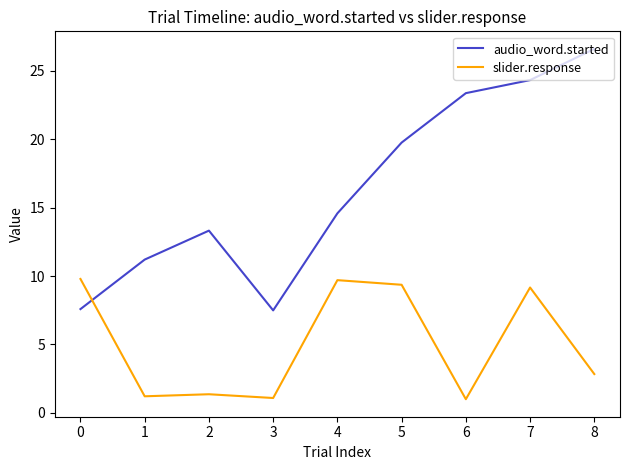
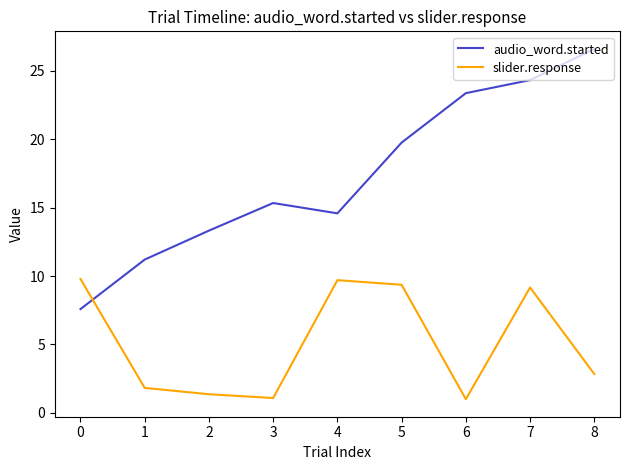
  {
    "audio_word.started": {
      "0": 7.6,
      "1": 11.2,
      "2": 13.3,
-     "3": 7.5,
+     "3": 15.3,
      "4": 14.6,
      "5": 19.8,
      "6": 23.4,
      "7": 24.3
    },
    "slider.response": {
      "0": 9.8,
-     "1": 1.2,
+     "1": 1.8,
      "2": 1.4,
      "3": 1.1,
      "4": 9.7,
      "5": 9.4,
      "6": 1.0,
      "7": 9.2,
      "8": 2.8
    }
  }
